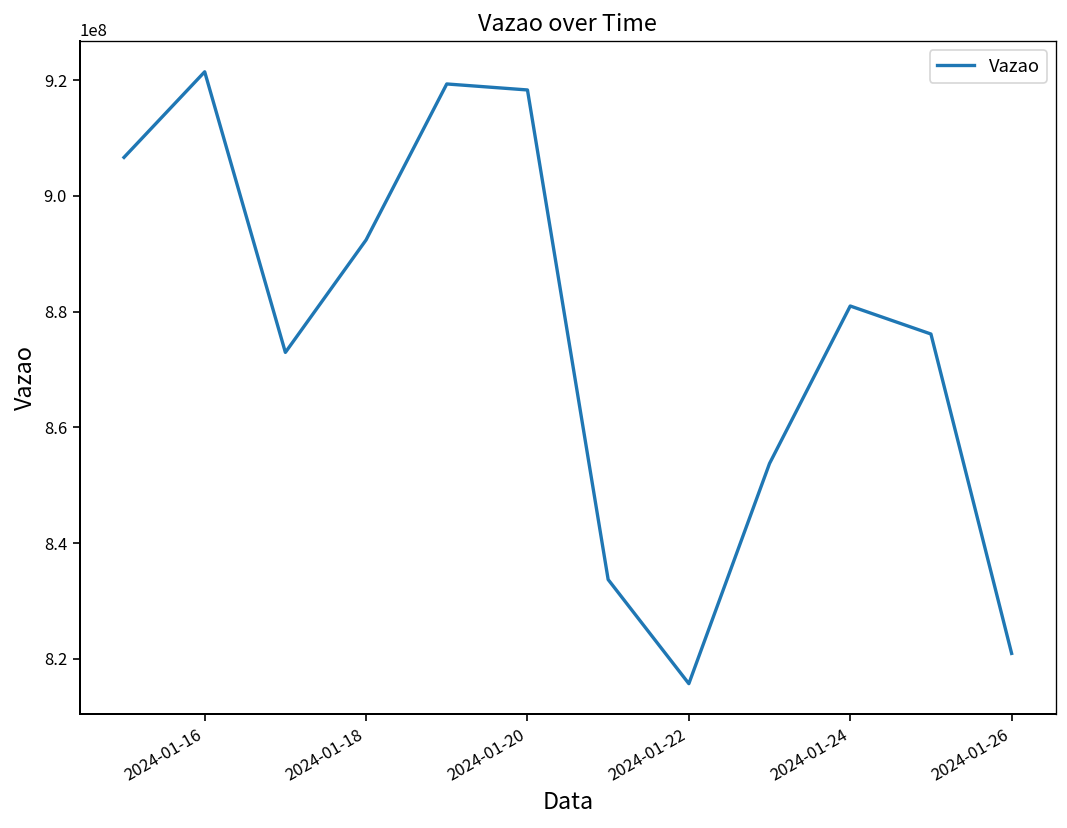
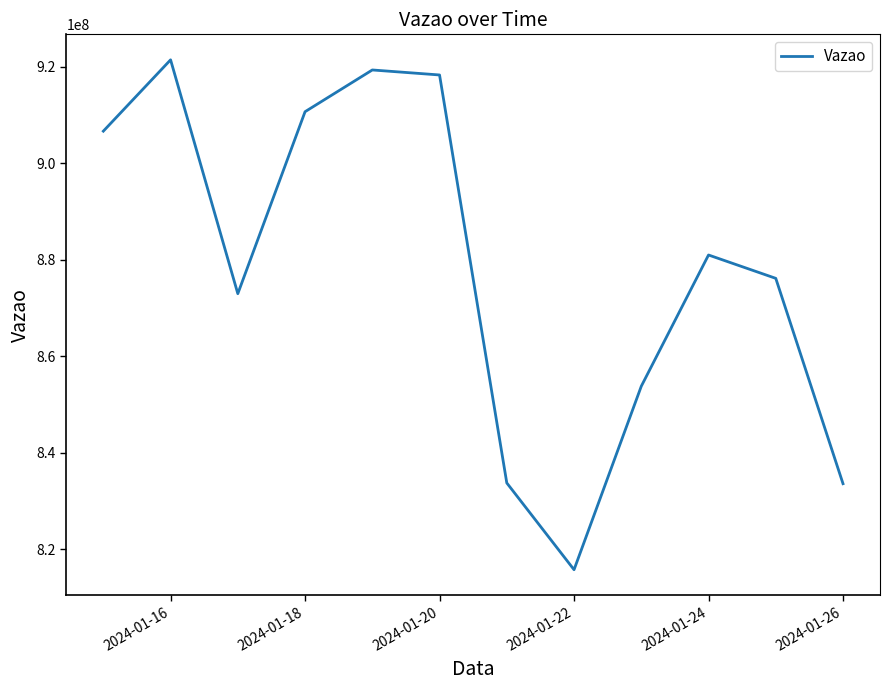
  {
    "2024-01-16": 921000000,
-   "2024-01-18": 892000000,
+   "2024-01-18": 911000000,
    "2024-01-20": 918000000,
    "2024-01-22": 816000000,
    "2024-01-24": 881000000,
-   "2024-01-26": 821000000
+   "2024-01-26": 834000000
  }
